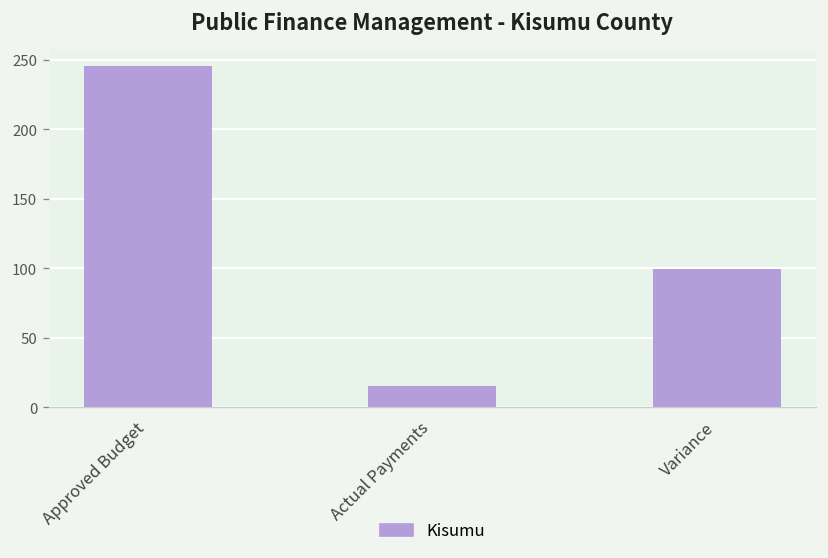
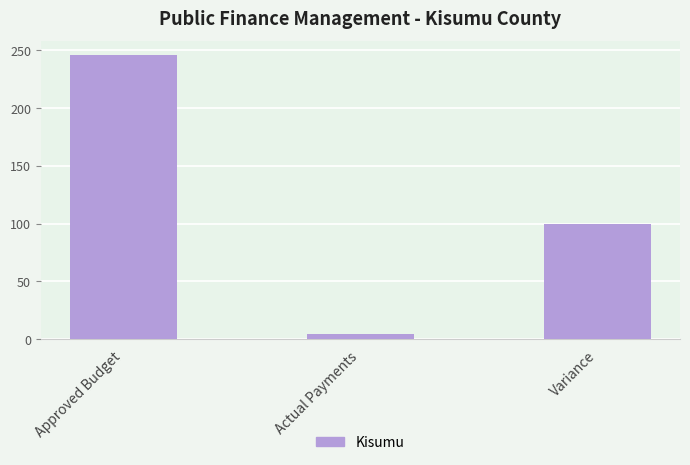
  {
    "Approved Budget": 245,
-   "Actual Payments": 15,
+   "Actual Payments": 4,
    "Variance": 100
  }
